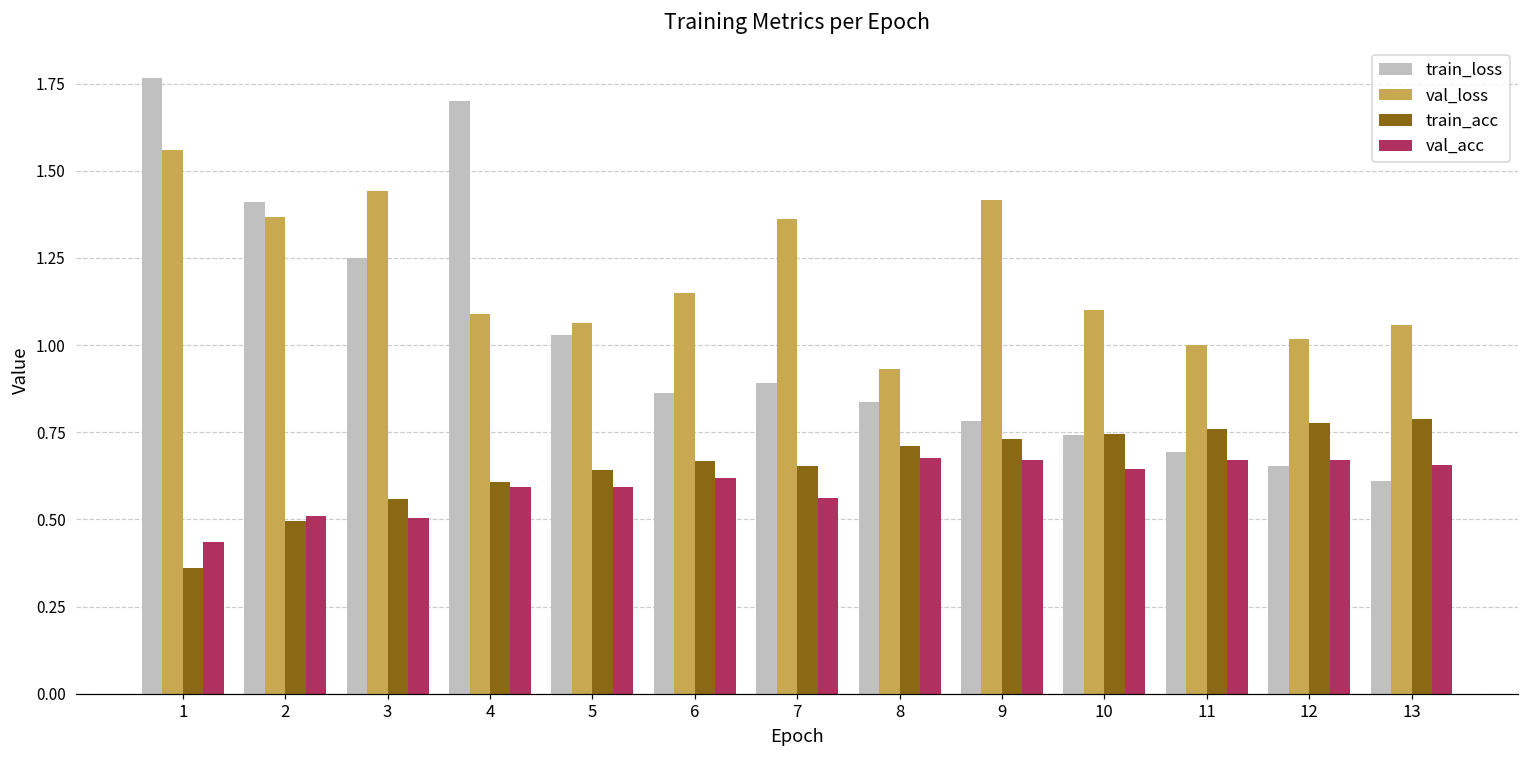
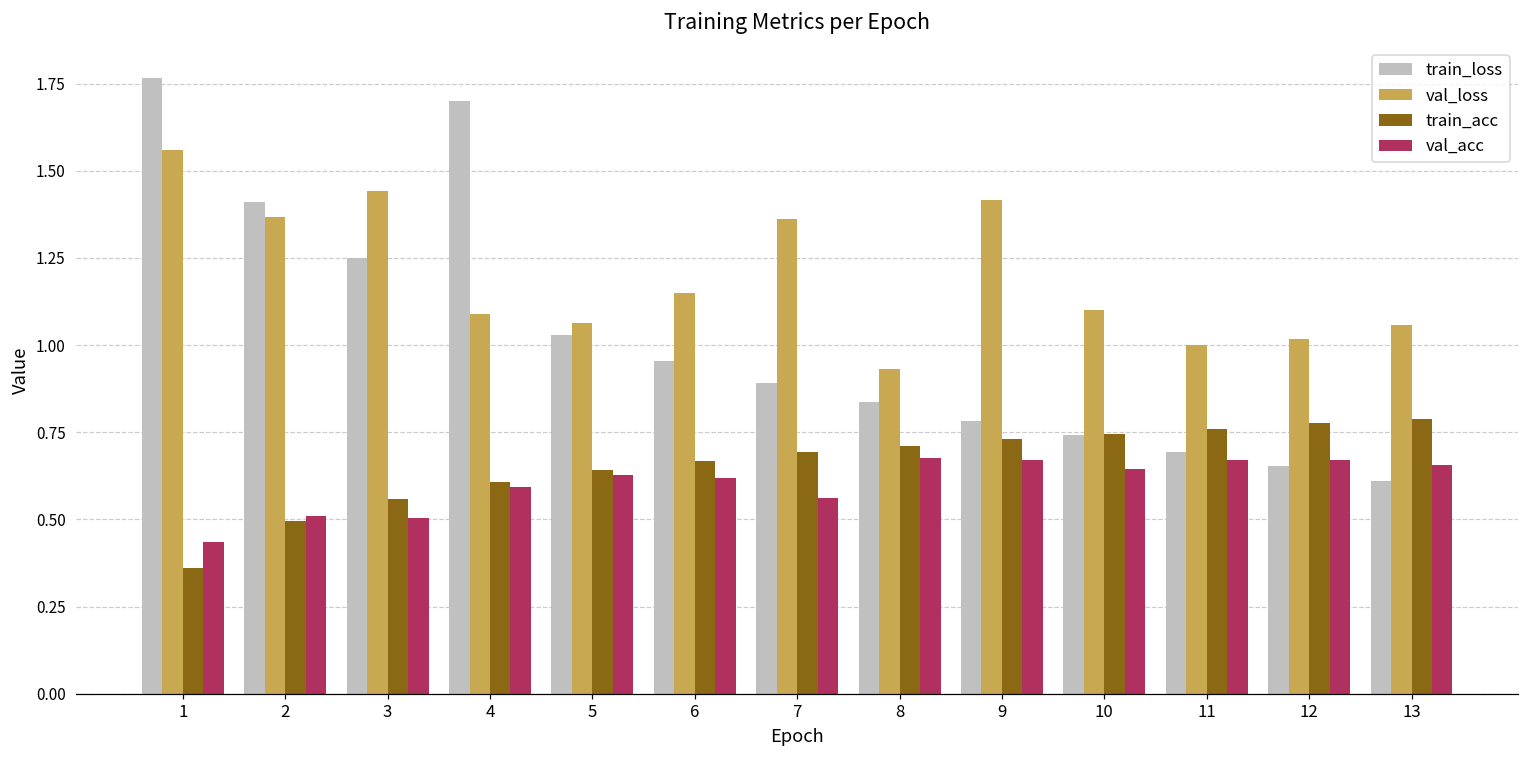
  {
    "train_loss": {
      "1": 1.77,
      "2": 1.41,
      "3": 1.25,
      "4": 1.70,
      "5": 1.03,
-     "6": 0.86,
+     "6": 0.96,
      "7": 0.89,
      "8": 0.84,
      "9": 0.78,
      "10": 0.74,
      "11": 0.69,
      "12": 0.65,
      "13": 0.61
    },
    "val_loss": {
      "1": 1.56,
      "2": 1.37,
      "3": 1.44,
      "4": 1.09,
      "5": 1.06,
      "6": 1.15,
      "7": 1.36,
      "8": 0.93,
      "9": 1.42,
      "10": 1.10,
      "11": 1.00,
      "12": 1.02,
      "13": 1.06
    },
    "train_acc": {
      "1": 0.36,
      "2": 0.49,
      "3": 0.56,
      "4": 0.61,
      "5": 0.64,
      "6": 0.67,
-     "7": 0.65,
+     "7": 0.69,
      "8": 0.71,
      "9": 0.73,
      "10": 0.75,
      "11": 0.76,
      "12": 0.78,
      "13": 0.79
    },
    "val_acc": {
      "1": 0.44,
      "2": 0.51,
      "3": 0.50,
      "4": 0.59,
-     "5": 0.59,
+     "5": 0.63,
      "6": 0.62,
      "7": 0.56,
      "8": 0.68,
      "9": 0.67,
      "10": 0.64,
      "11": 0.67,
      "12": 0.67,
      "13": 0.66
    }
  }
